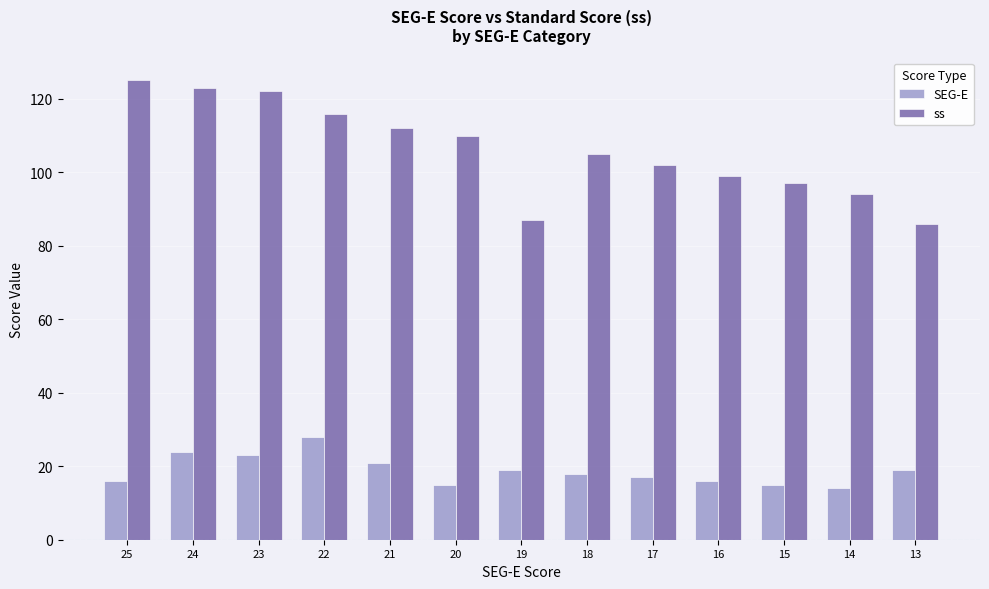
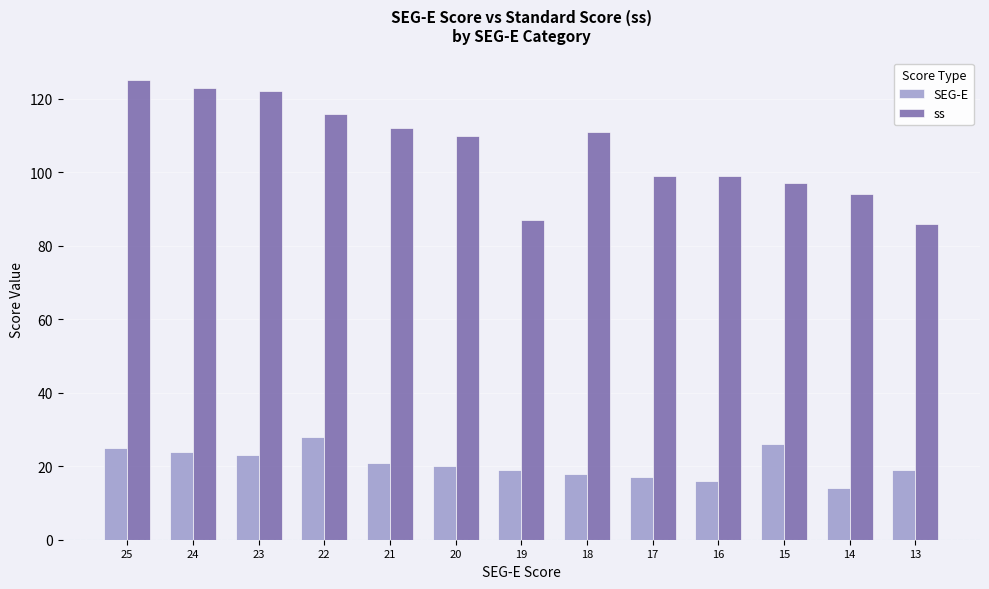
  {
    "SEG-E": {
-     "25": 16,
+     "25": 25,
      "24": 24,
      "23": 23,
      "22": 28,
      "21": 21,
-     "20": 15,
+     "20": 20,
      "19": 19,
      "18": 18,
      "17": 17,
      "16": 16,
-     "15": 15,
+     "15": 26,
      "14": 14,
      "13": 19
    },
    "ss": {
      "25": 125,
      "24": 123,
      "23": 122,
      "22": 116,
      "21": 112,
      "20": 110,
      "19": 87,
-     "18": 105,
-     "17": 102,
+     "18": 111,
+     "17": 99,
      "16": 99,
      "15": 97,
      "14": 94,
      "13": 86
    }
  }
